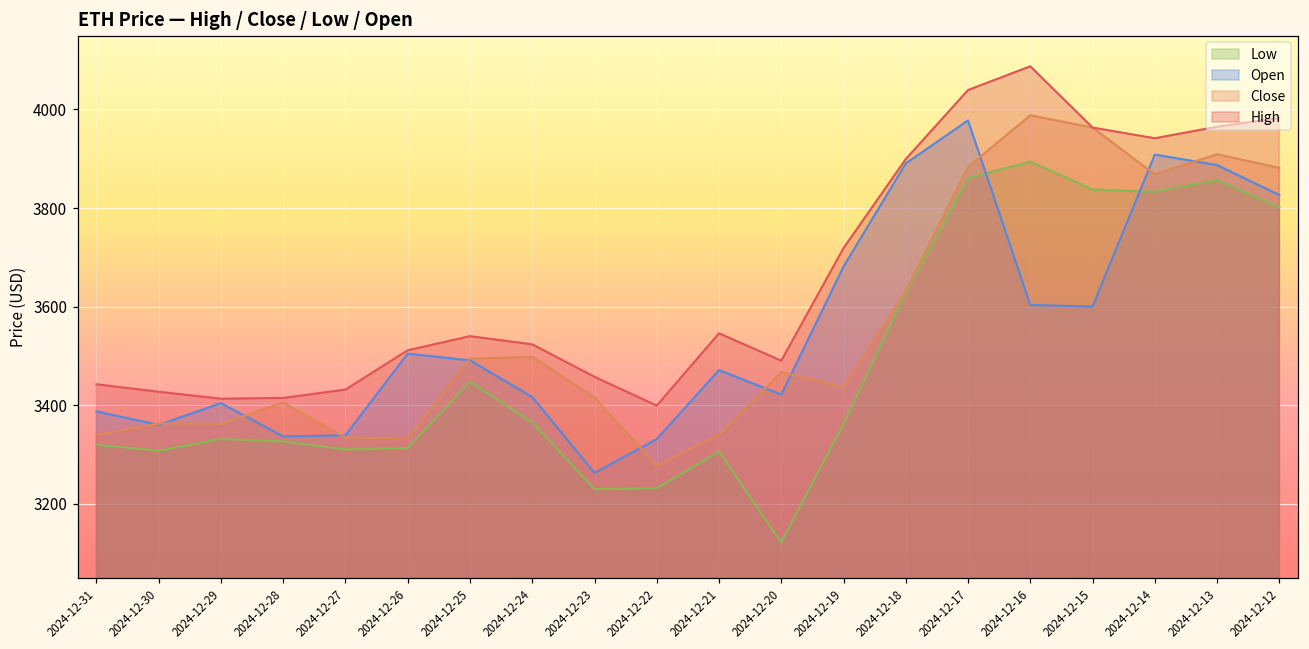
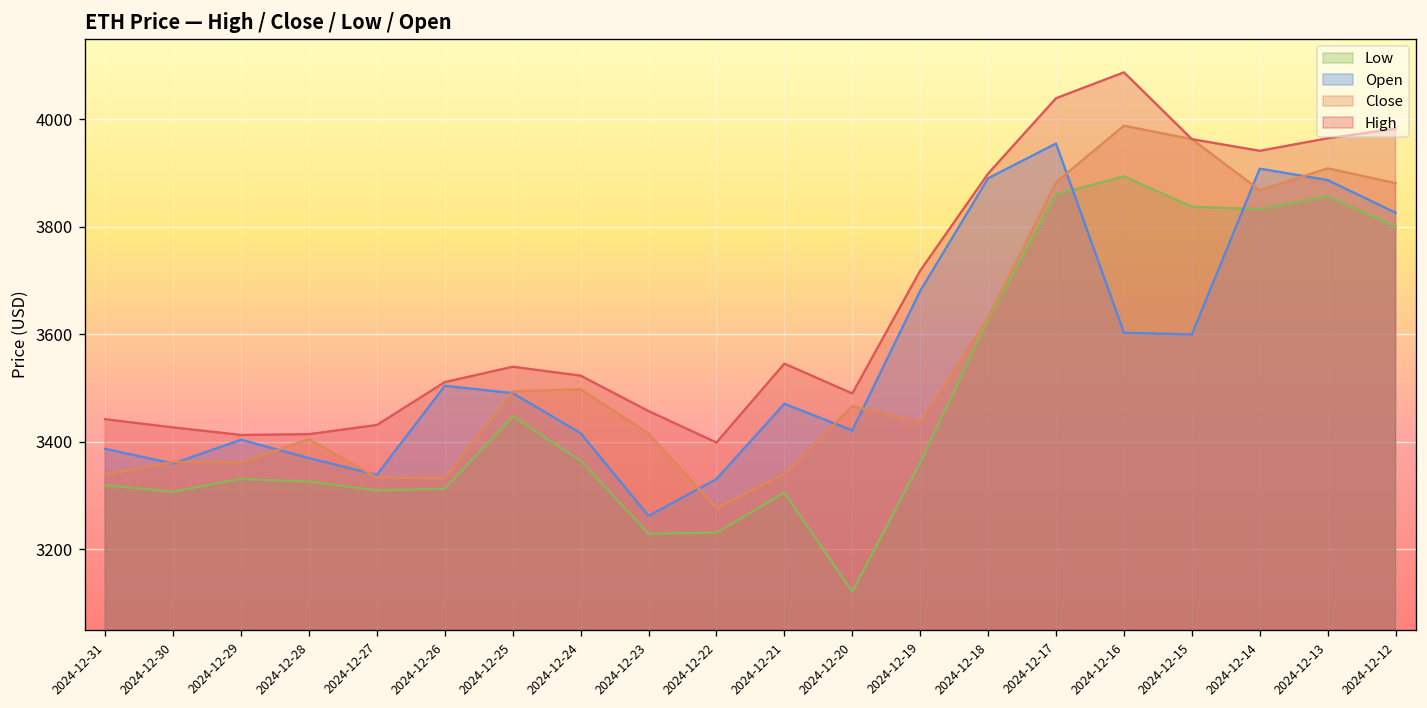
  {
    "Open": {
      "2024-12-31": 3390,
      "2024-12-29": 3400,
-     "2024-12-28": 3340,
+     "2024-12-28": 3370,
      "2024-12-26": 3500,
      "2024-12-24": 3420,
      "2024-12-23": 3260,
      "2024-12-22": 3330,
      "2024-12-21": 3470,
      "2024-12-20": 3420,
      "2024-12-19": 3680,
      "2024-12-18": 3890,
-     "2024-12-17": 3980,
+     "2024-12-17": 3960,
      "2024-12-16": 3600,
      "2024-12-15": 3600,
      "2024-12-14": 3910,
      "2024-12-13": 3890,
      "2024-12-12": 3830
    }
  }
